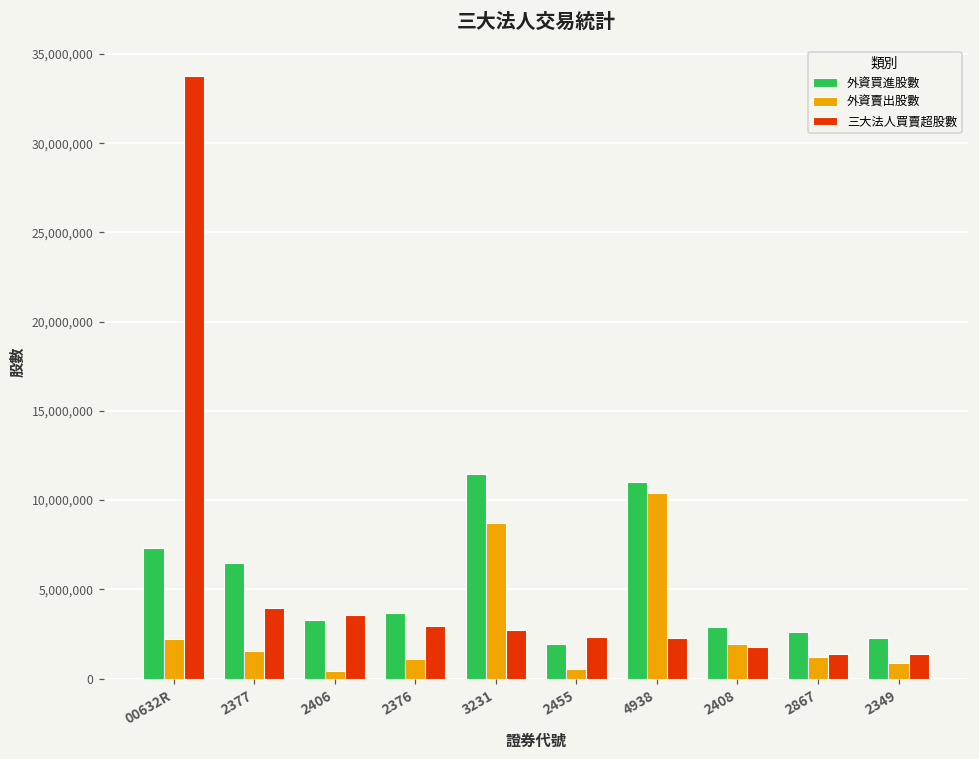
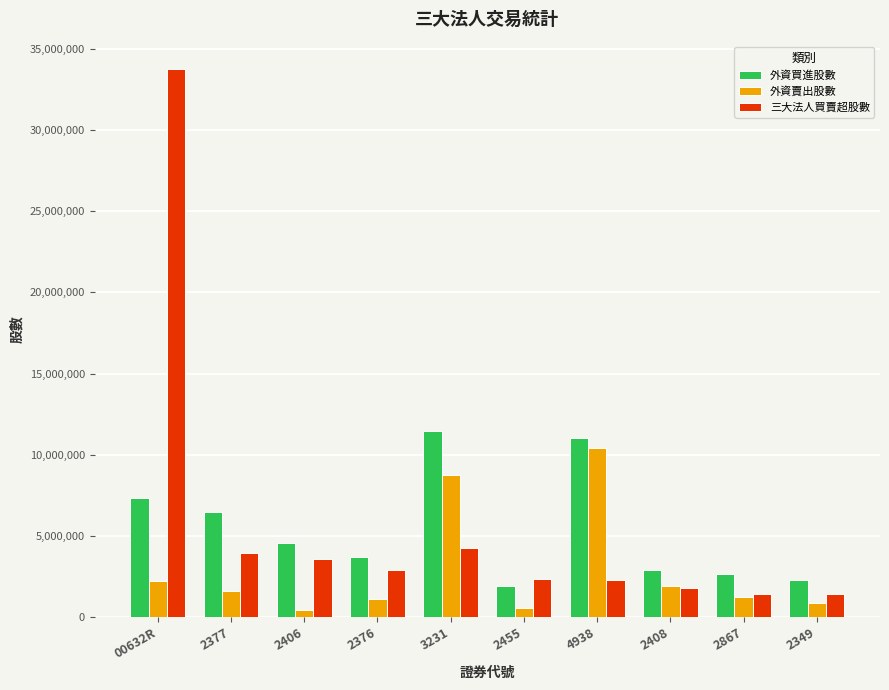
  {
    "外資買進股數": {
      "00632R": "7,300,000",
      "2377": "6,500,000",
-     "2406": "3,300,000",
+     "2406": "4,600,000",
      "2376": "3,700,000",
      "3231": "11,500,000",
      "2455": "1,900,000",
      "4938": "11,000,000",
      "2408": "2,900,000",
      "2867": "2,600,000",
      "2349": "2,300,000"
    },
    "外資賣出股數": {
      "00632R": "2,200,000",
      "2377": "1,600,000",
      "2406": "400,000",
      "2376": "1,100,000",
      "3231": "8,700,000",
      "2455": "500,000",
      "4938": "10,400,000",
      "2408": "1,900,000",
      "2867": "1,200,000",
      "2349": "900,000"
    },
    "三大法人買賣超股數": {
      "00632R": "33,800,000",
      "2377": "3,900,000",
      "2406": "3,600,000",
      "2376": "2,900,000",
-     "3231": "2,700,000",
+     "3231": "4,200,000",
      "2455": "2,300,000",
      "4938": "2,300,000",
      "2408": "1,800,000",
      "2867": "1,400,000",
      "2349": "1,400,000"
    }
  }
